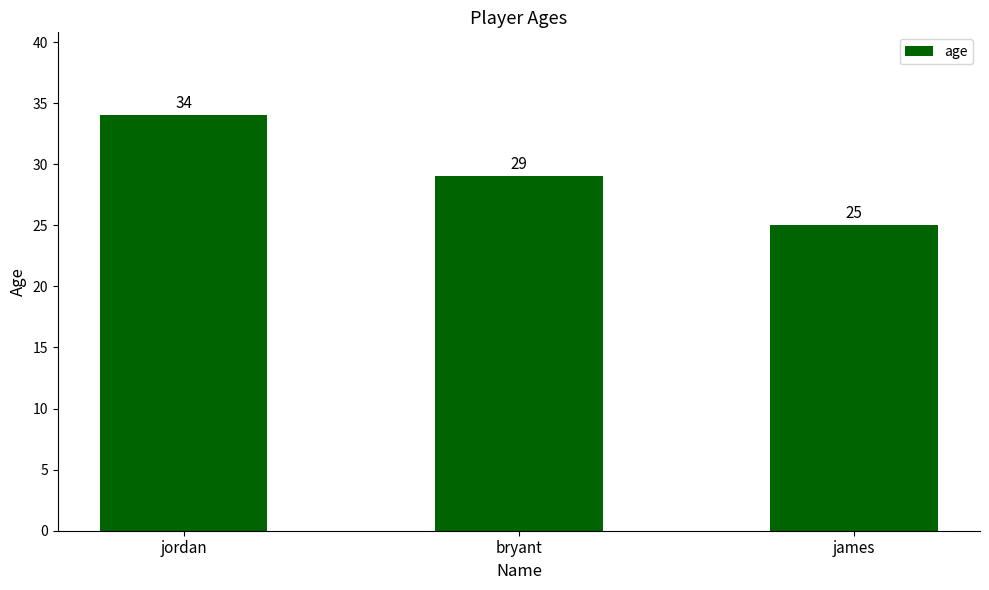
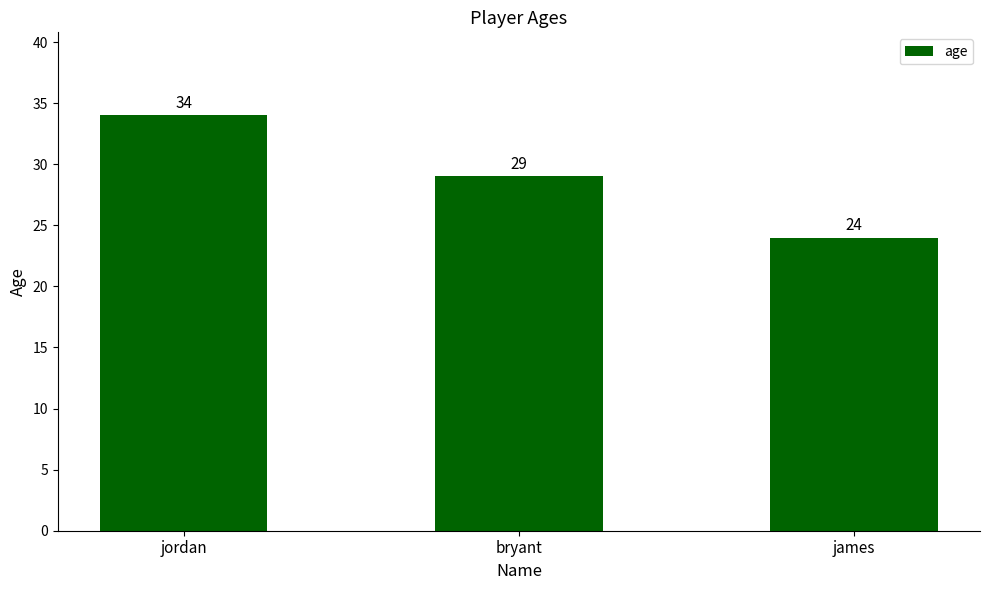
  {
    "jordan": 34,
    "bryant": 29,
-   "james": 25
+   "james": 24
  }
